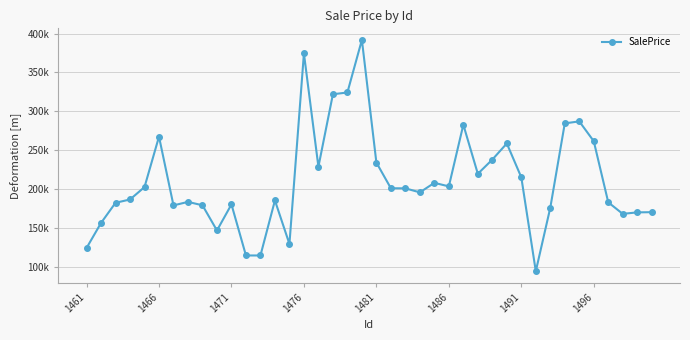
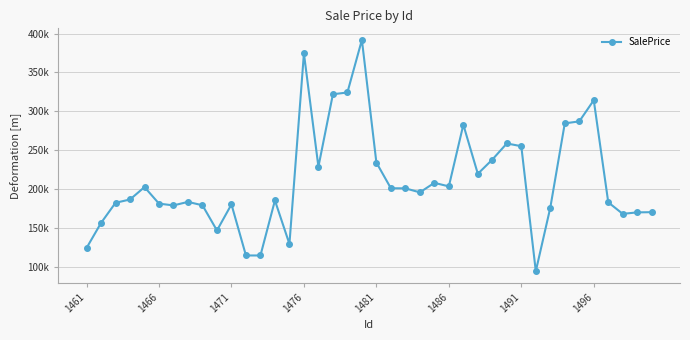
  {
    "1461": 120000,
-   "1466": 270000,
+   "1466": 180000,
    "1471": 180000,
    "1476": 370000,
    "1481": 230000,
    "1486": 200000,
-   "1491": 220000,
-   "1496": 260000
+   "1491": 260000,
+   "1496": 310000
  }
